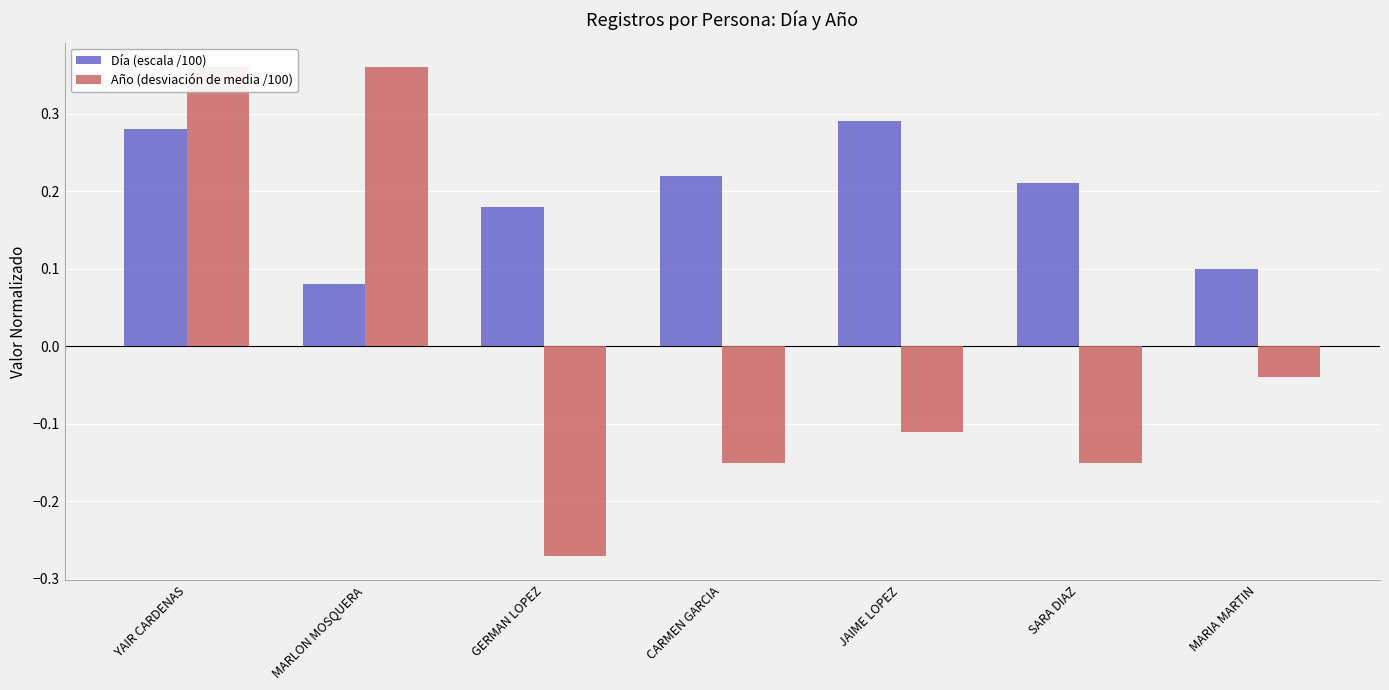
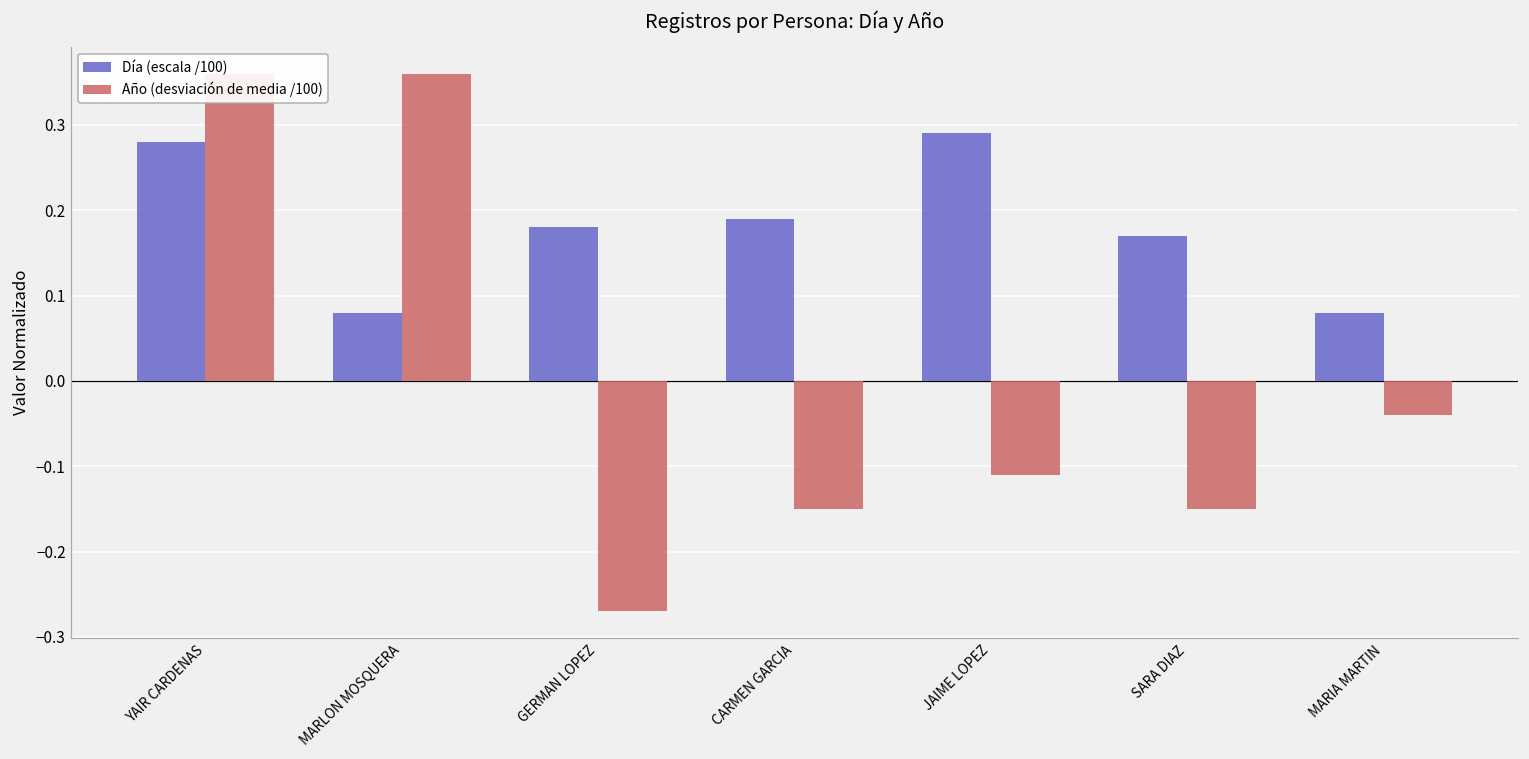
  {
    "Día (escala /100)": {
      "YAIR CARDENAS": 0.28,
      "MARLON MOSQUERA": 0.08,
      "GERMAN LOPEZ": 0.18,
-     "CARMEN GARCIA": 0.22,
+     "CARMEN GARCIA": 0.19,
      "JAIME LOPEZ": 0.29,
-     "SARA DIAZ": 0.21,
-     "MARIA MARTIN": 0.10
+     "SARA DIAZ": 0.17,
+     "MARIA MARTIN": 0.08
    },
    "Año (desviación de media /100)": {
      "MARLON MOSQUERA": 0.36,
      "GERMAN LOPEZ": -0.27,
      "CARMEN GARCIA": -0.15,
      "JAIME LOPEZ": -0.11,
      "SARA DIAZ": -0.15,
      "MARIA MARTIN": -0.04
    }
  }
